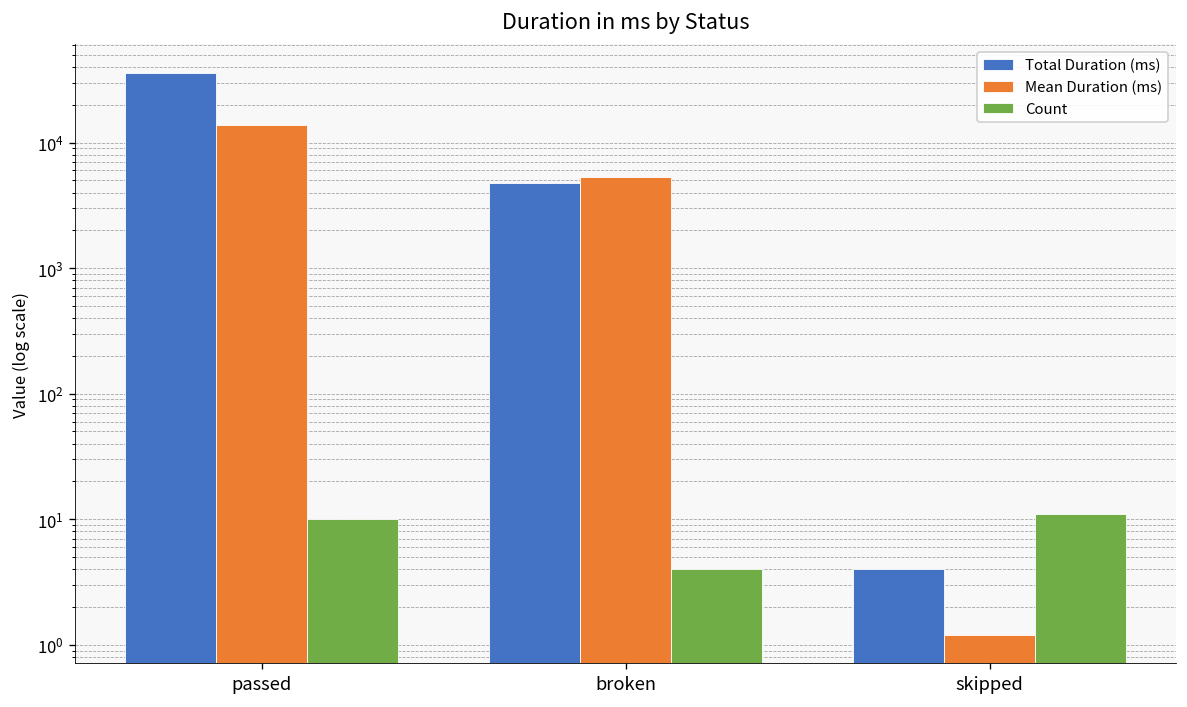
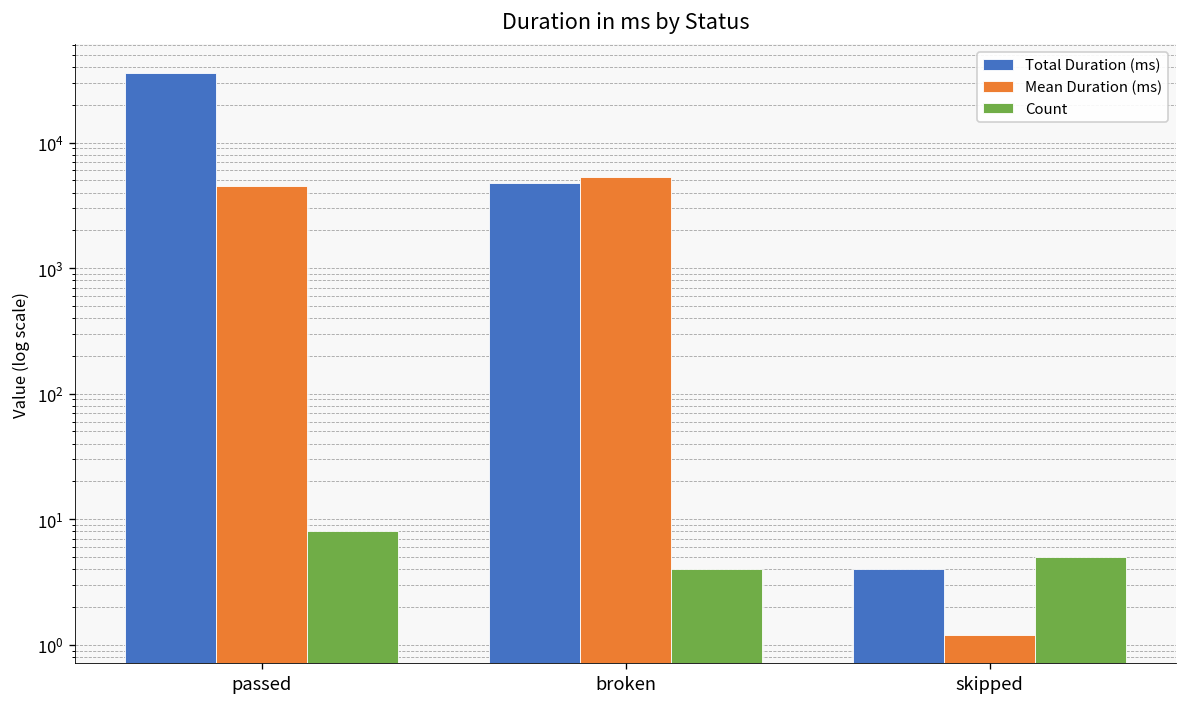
  {
    "Total Duration (ms)": {
      "passed": 36000,
      "broken": 5000,
      "skipped": 4
    },
    "Mean Duration (ms)": {
-     "passed": 14000,
+     "passed": 4500,
      "broken": 5000,
      "skipped": 1.2
    },
    "Count": {
-     "passed": 10,
+     "passed": 8,
      "broken": 4,
-     "skipped": 11
+     "skipped": 5
    }
  }
